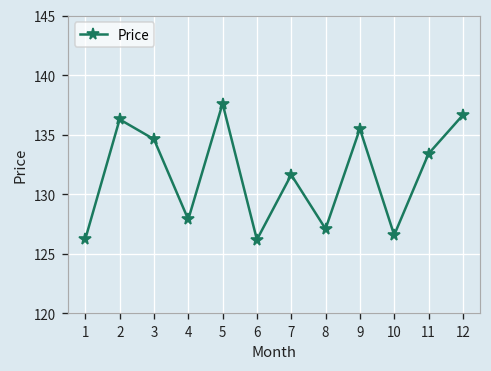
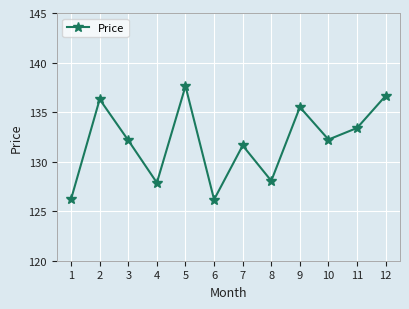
  {
    "1": 126,
    "2": 136,
-   "3": 135,
+   "3": 132,
    "4": 128,
    "5": 138,
    "6": 126,
    "7": 132,
-   "8": 127,
+   "8": 128,
    "9": 136,
-   "10": 127,
+   "10": 132,
    "11": 133,
    "12": 137
  }
